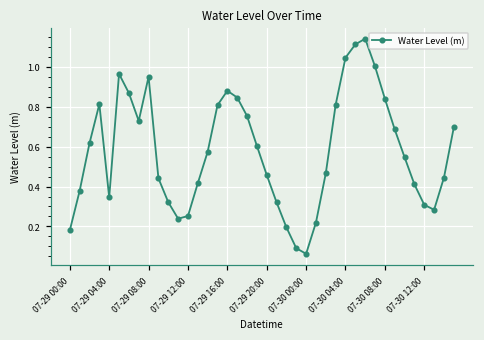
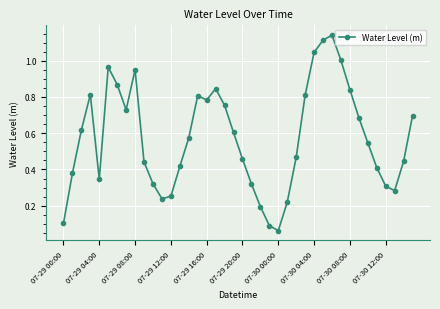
  {
-   "07-29 00:00": 0.18,
+   "07-29 00:00": 0.10,
    "07-29 04:00": 0.35,
    "07-29 08:00": 0.95,
    "07-29 12:00": 0.25,
-   "07-29 16:00": 0.88,
+   "07-29 16:00": 0.78,
    "07-29 20:00": 0.46,
    "07-30 00:00": 0.06,
    "07-30 04:00": 1.05,
    "07-30 08:00": 0.84,
    "07-30 12:00": 0.31
  }
